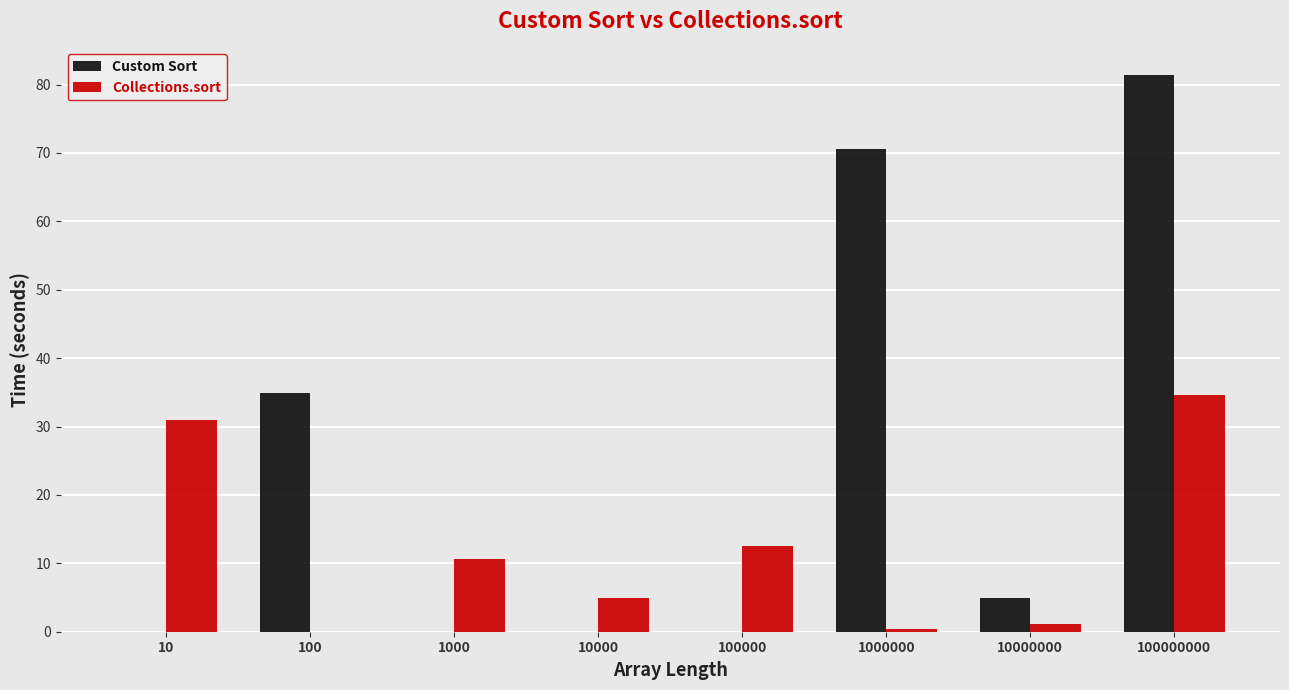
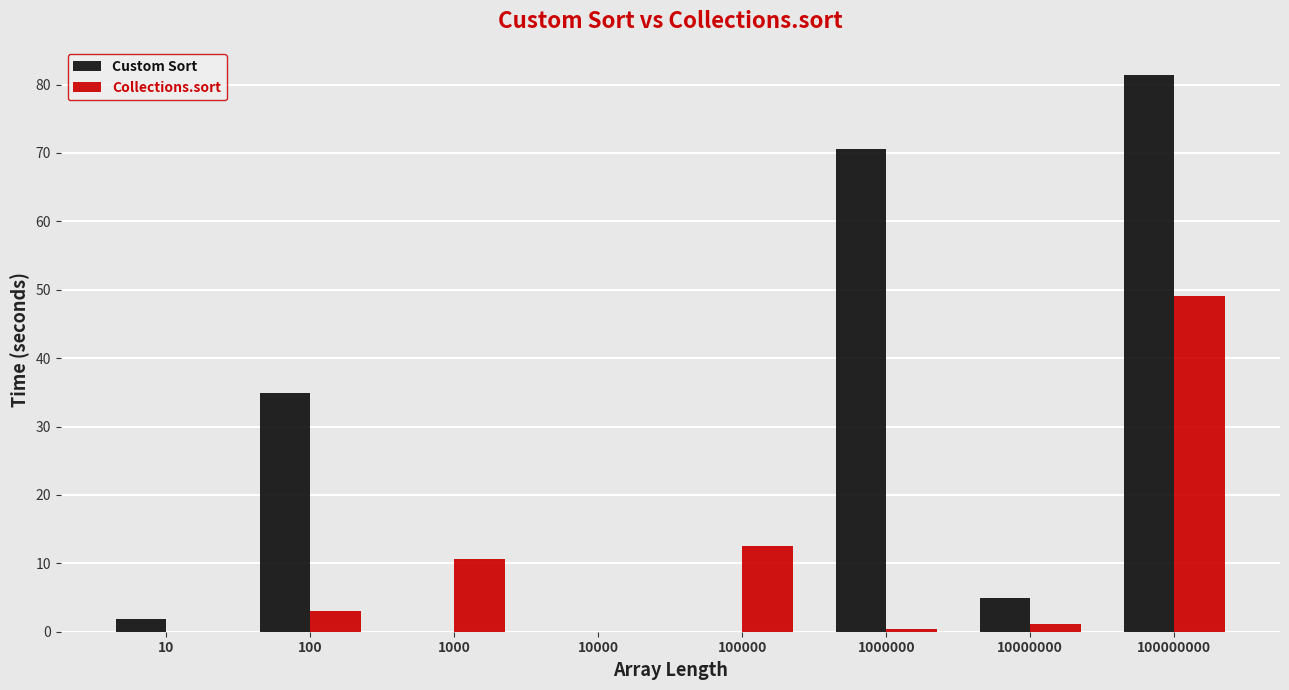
  {
    "Custom Sort": {
-     "10": 0,
+     "10": 2,
      "100": 35,
      "1000000": 71,
      "10000000": 5,
      "100000000": 81
    },
    "Collections.sort": {
-     "10": 31,
-     "100": 0,
+     "10": 0,
+     "100": 3,
      "1000": 11,
-     "10000": 5,
+     "10000": 0,
      "100000": 12,
      "1000000": 0,
      "10000000": 1,
-     "100000000": 35
+     "100000000": 49
    }
  }
